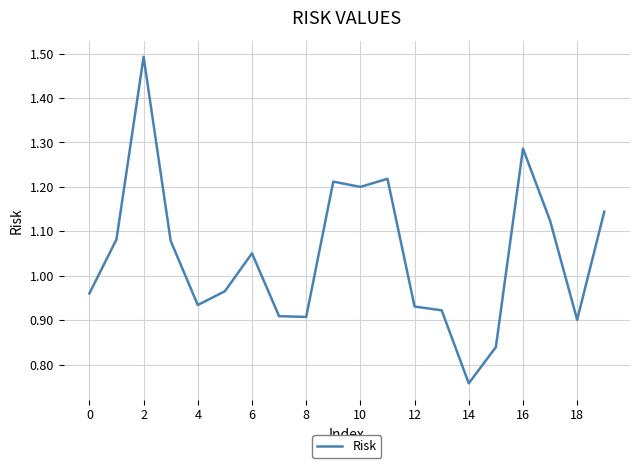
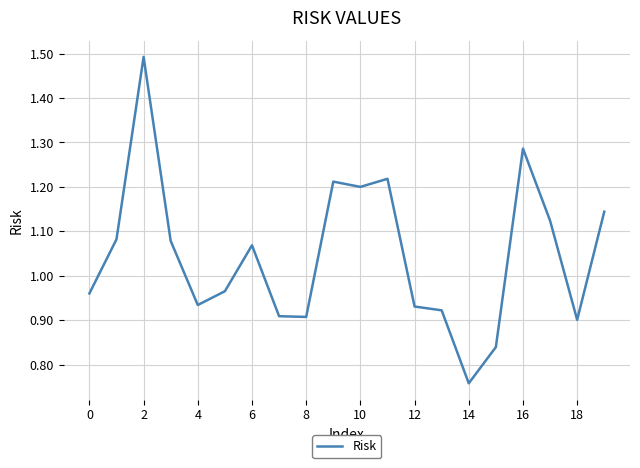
  {
    "0": 0.96,
    "2": 1.49,
    "4": 0.93,
-   "6": 1.05,
+   "6": 1.07,
    "8": 0.91,
    "10": 1.20,
    "12": 0.93,
    "14": 0.76,
    "16": 1.29,
    "18": 0.90
  }
